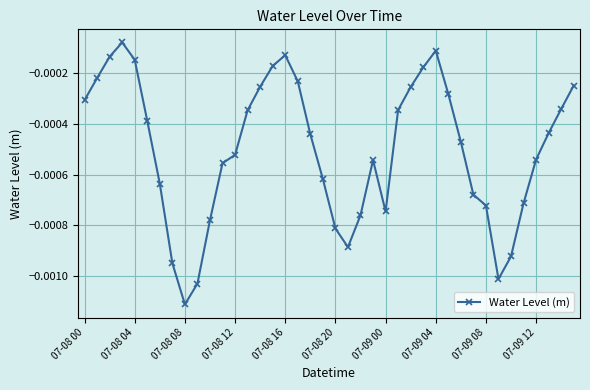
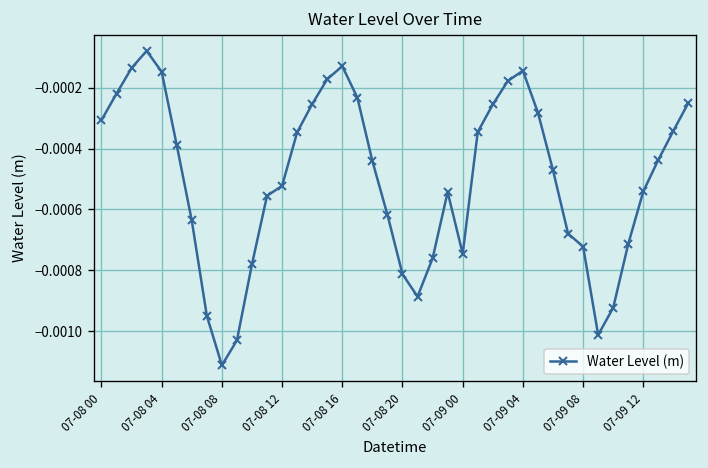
  {
    "07-08 00": -0.00031,
    "07-08 04": -0.00015,
    "07-08 08": -0.00111,
    "07-08 12": -0.00052,
    "07-08 16": -0.00013,
    "07-08 20": -0.00081,
    "07-09 00": -0.00075,
-   "07-09 04": -0.00011,
+   "07-09 04": -0.00014,
    "07-09 08": -0.00072,
    "07-09 12": -0.00054
  }
